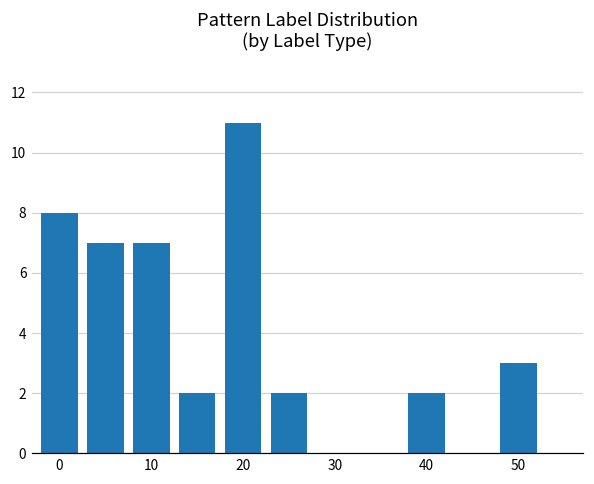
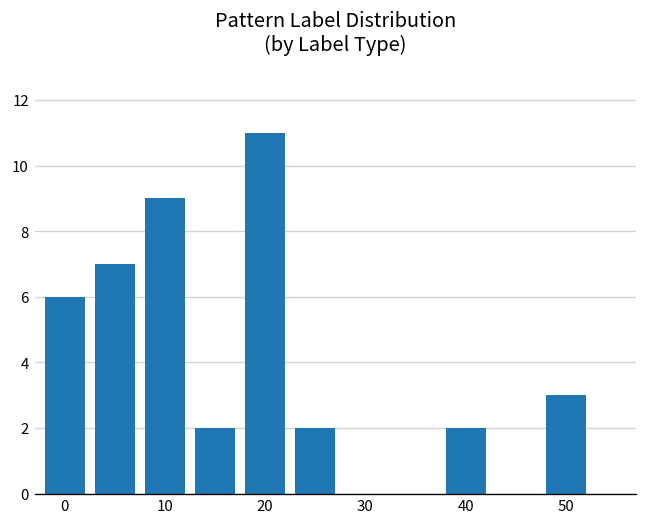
  {
-   "0": 8,
-   "10": 7,
+   "0": 6,
+   "10": 9,
    "20": 11,
    "40": 2,
    "50": 3
  }
